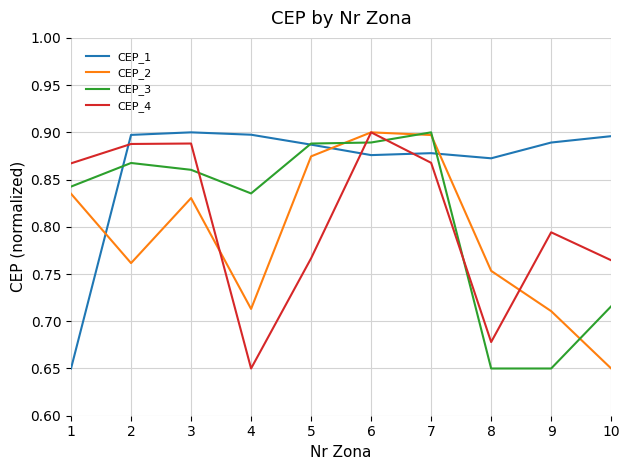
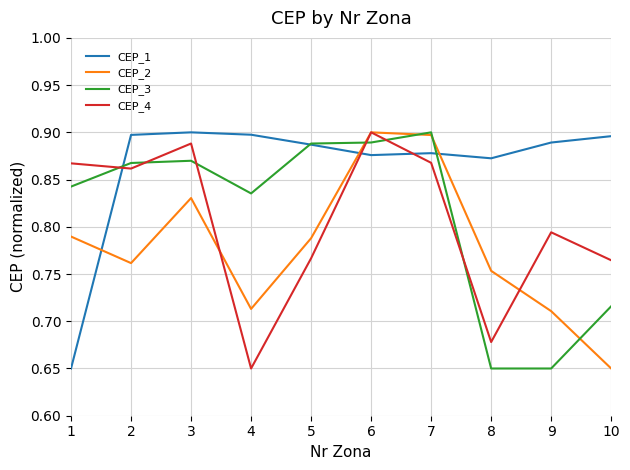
  {
    "CEP_1": {
      "1": 0.65,
      "2": 0.90,
      "3": 0.90,
      "4": 0.90,
      "6": 0.88,
      "7": 0.88,
      "8": 0.87,
      "9": 0.89,
      "10": 0.90
    },
    "CEP_2": {
-     "1": 0.84,
+     "1": 0.79,
      "2": 0.76,
      "3": 0.83,
      "4": 0.71,
-     "5": 0.87,
+     "5": 0.79,
      "7": 0.90,
      "8": 0.75,
      "9": 0.71,
      "10": 0.65
    },
    "CEP_3": {
      "1": 0.84,
      "2": 0.87,
-     "3": 0.86,
+     "3": 0.87,
      "4": 0.84,
      "6": 0.89,
      "7": 0.90,
      "8": 0.65,
      "9": 0.65,
      "10": 0.72
    },
    "CEP_4": {
      "1": 0.87,
-     "2": 0.89,
+     "2": 0.86,
      "3": 0.89,
      "4": 0.65,
      "5": 0.77,
      "7": 0.87,
      "8": 0.68,
      "9": 0.79,
      "10": 0.76
    }
  }
